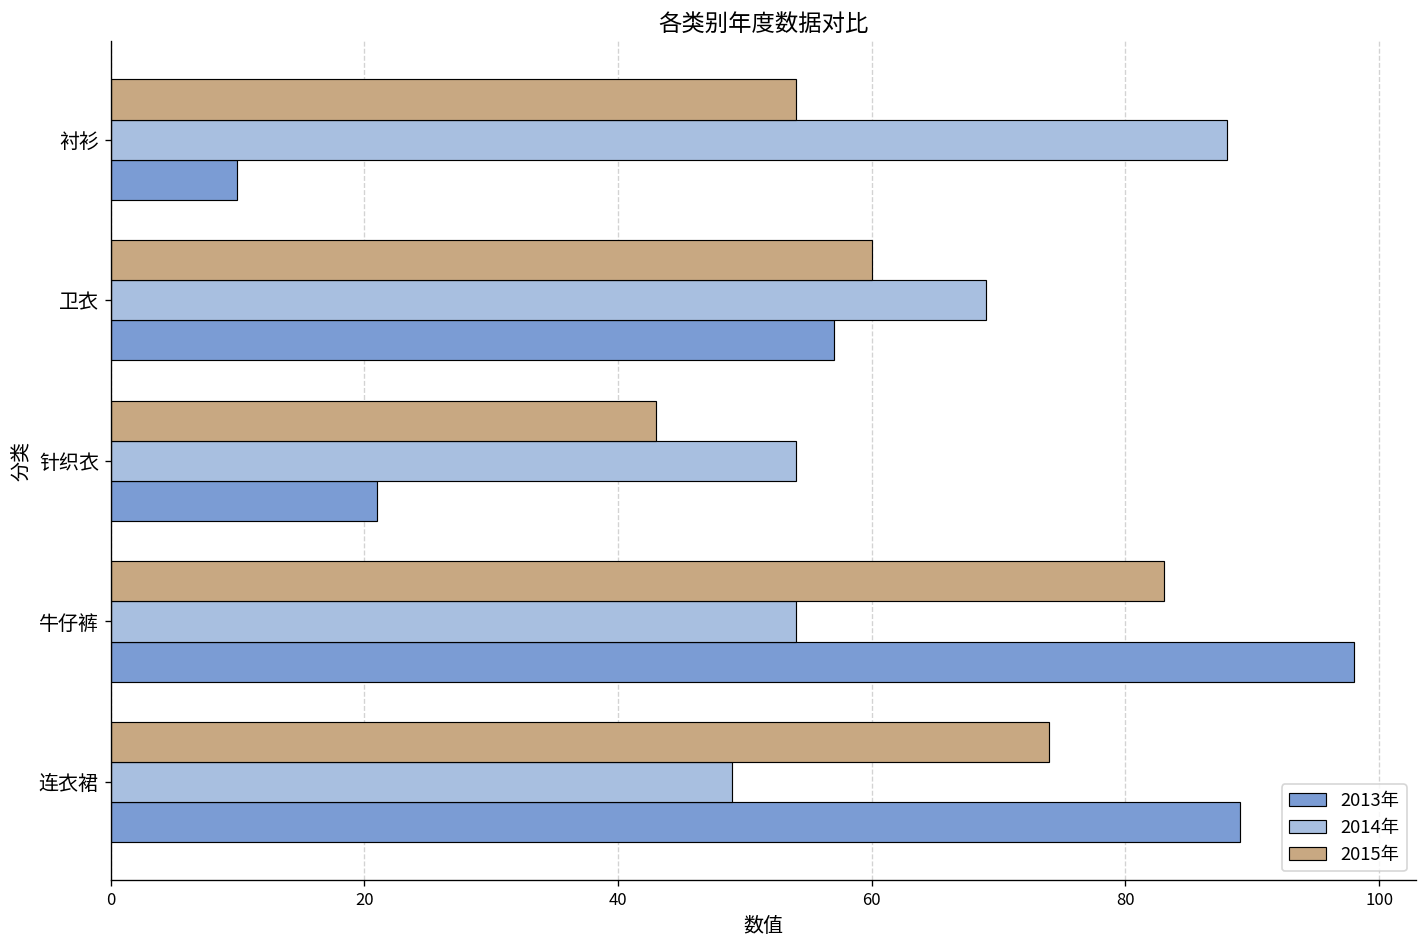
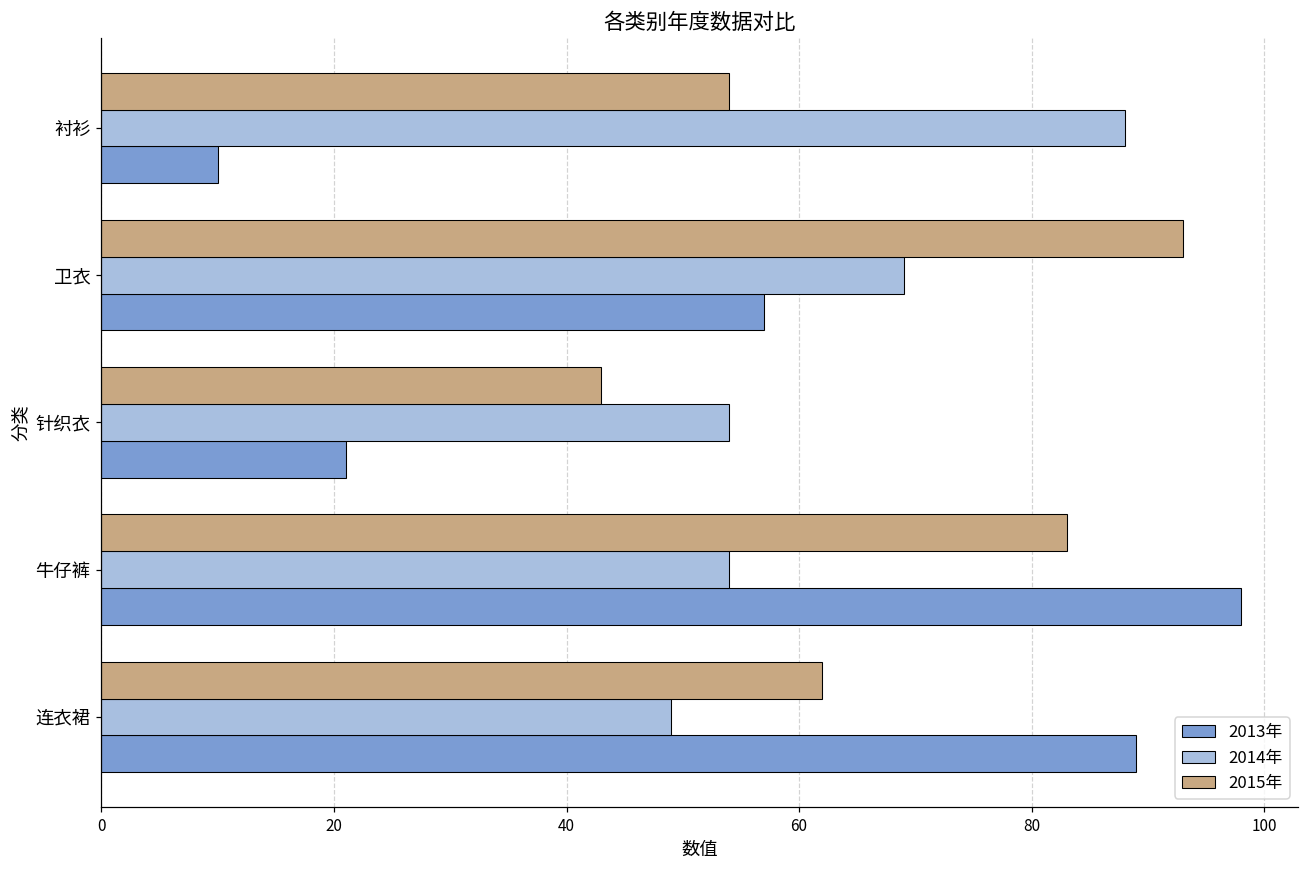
  {
    "2015年": {
      "衬衫": 54,
-     "卫衣": 60,
+     "卫衣": 93,
      "针织衣": 43,
      "牛仔裤": 83,
-     "连衣裙": 74
+     "连衣裙": 62
    }
  }
